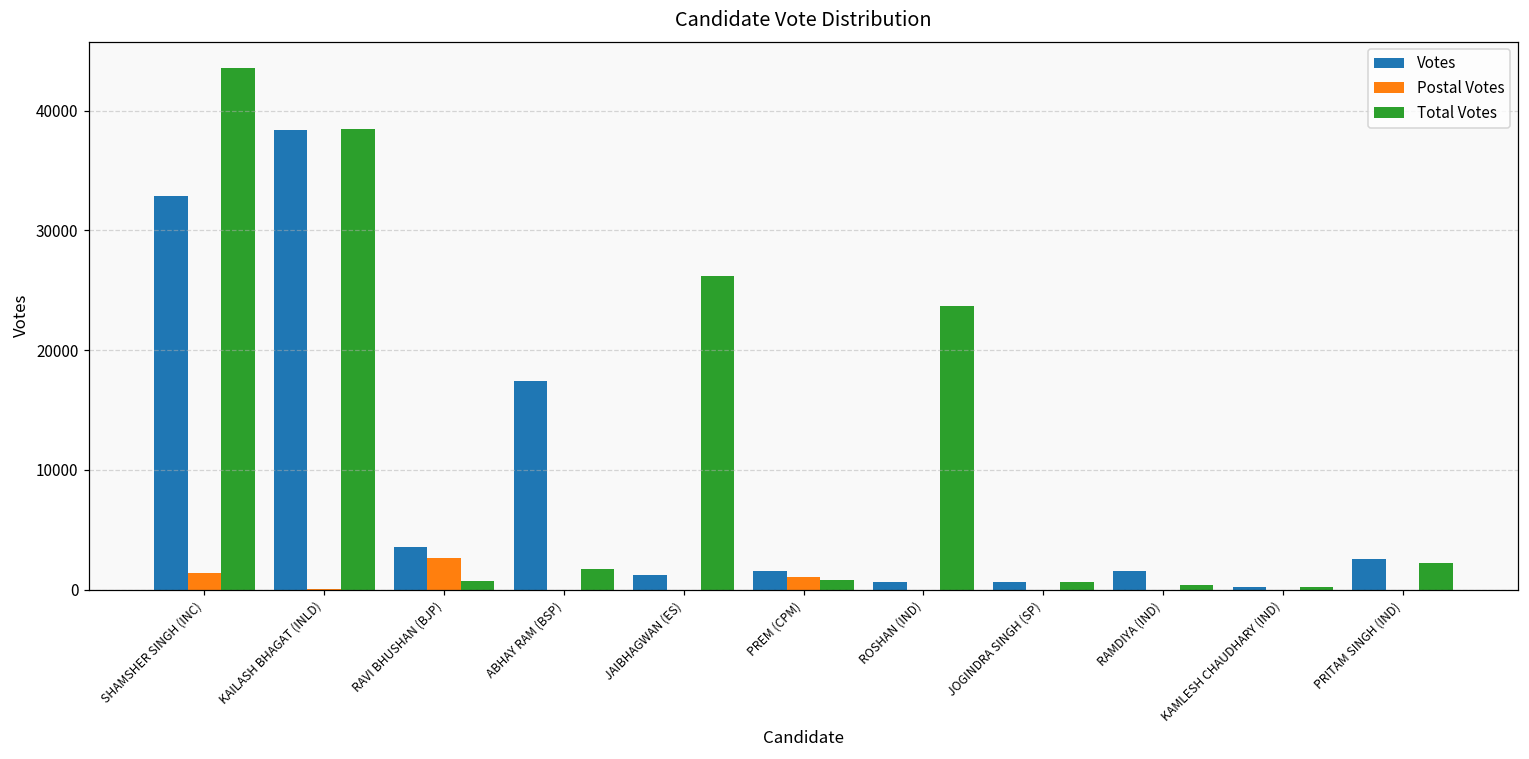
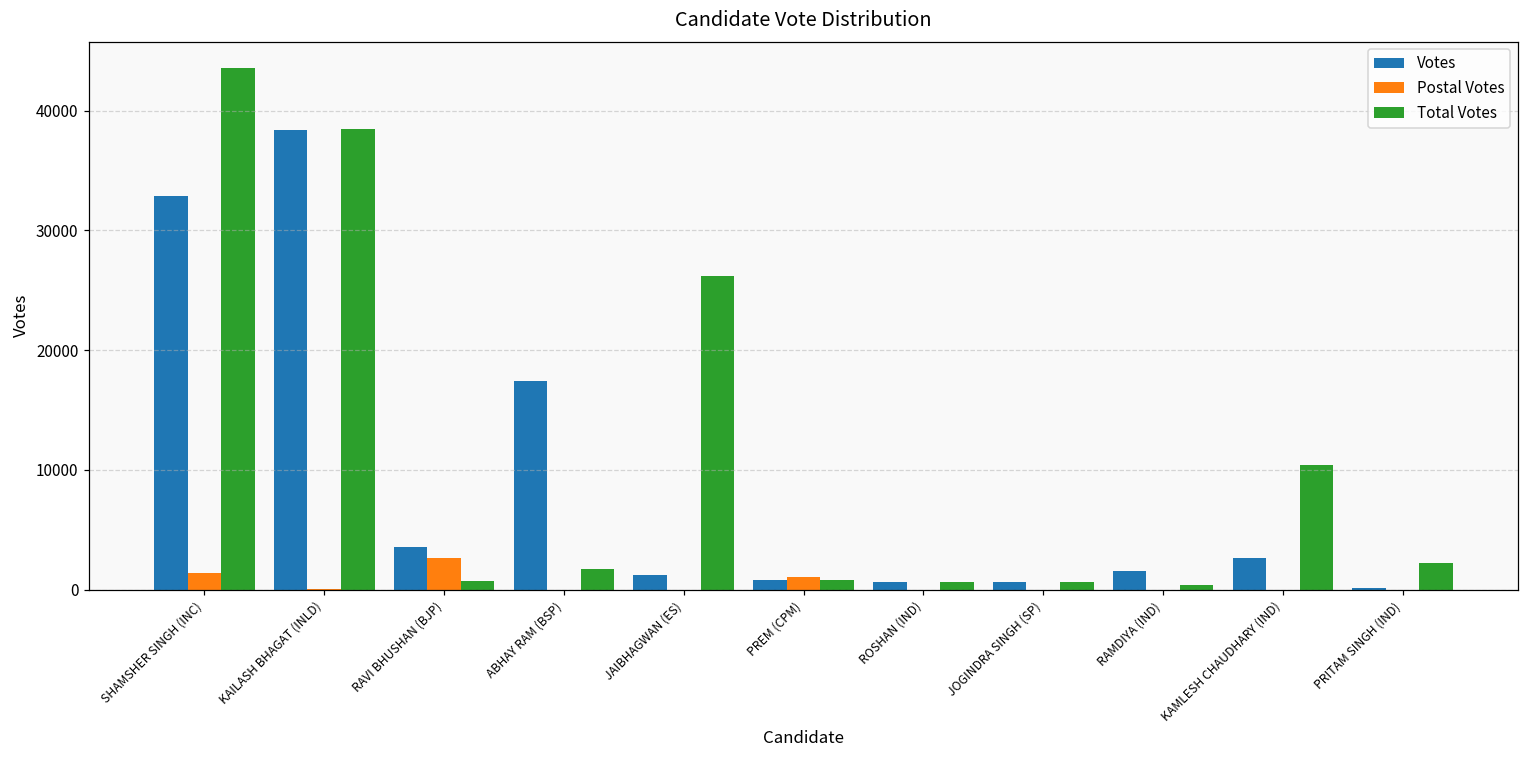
  {
    "Votes": {
      "SHAMSHER SINGH (INC)": 32800,
      "KAILASH BHAGAT (INLD)": 38400,
      "RAVI BHUSHAN (BJP)": 3600,
      "ABHAY RAM (BSP)": 17400,
      "JAIBHAGWAN (ES)": 1200,
-     "PREM (CPM)": 1600,
+     "PREM (CPM)": 800,
      "ROSHAN (IND)": 600,
      "JOGINDRA SINGH (SP)": 600,
      "RAMDIYA (IND)": 1500,
-     "KAMLESH CHAUDHARY (IND)": 200,
-     "PRITAM SINGH (IND)": 2600
+     "KAMLESH CHAUDHARY (IND)": 2700,
+     "PRITAM SINGH (IND)": 200
    },
    "Postal Votes": {
      "SHAMSHER SINGH (INC)": 1400,
      "RAVI BHUSHAN (BJP)": 2600,
      "JAIBHAGWAN (ES)": 0,
      "PREM (CPM)": 1000,
      "ROSHAN (IND)": 0,
      "JOGINDRA SINGH (SP)": 0,
      "RAMDIYA (IND)": 0,
      "KAMLESH CHAUDHARY (IND)": 0,
      "PRITAM SINGH (IND)": 0
    },
    "Total Votes": {
      "SHAMSHER SINGH (INC)": 43600,
      "KAILASH BHAGAT (INLD)": 38500,
      "RAVI BHUSHAN (BJP)": 700,
      "ABHAY RAM (BSP)": 1700,
      "JAIBHAGWAN (ES)": 26200,
      "PREM (CPM)": 800,
-     "ROSHAN (IND)": 23700,
+     "ROSHAN (IND)": 600,
      "JOGINDRA SINGH (SP)": 600,
      "RAMDIYA (IND)": 400,
-     "KAMLESH CHAUDHARY (IND)": 200,
+     "KAMLESH CHAUDHARY (IND)": 10400,
      "PRITAM SINGH (IND)": 2200
    }
  }
